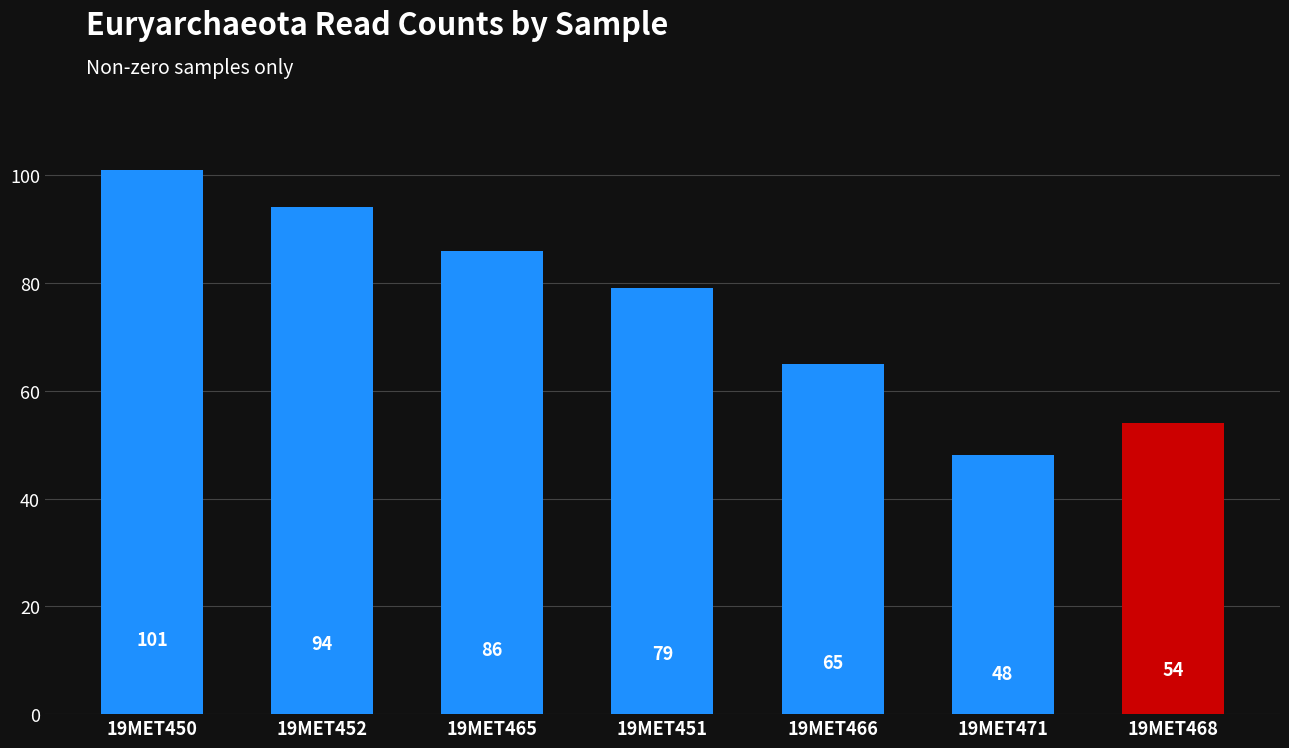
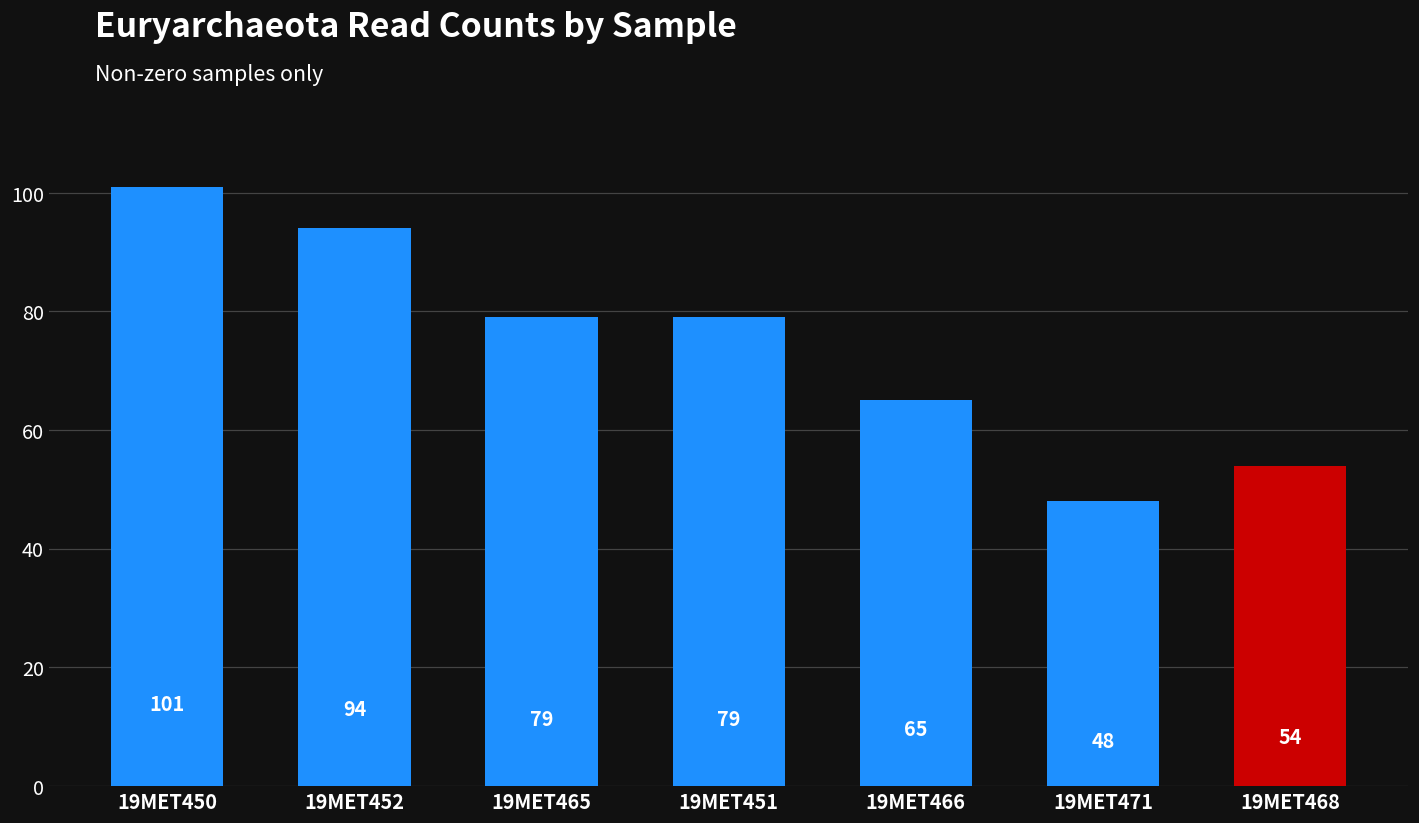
  {
    "19MET450": 101,
    "19MET452": 94,
-   "19MET465": 86,
+   "19MET465": 79,
    "19MET451": 79,
    "19MET466": 65,
    "19MET471": 48,
    "19MET468": 54
  }
